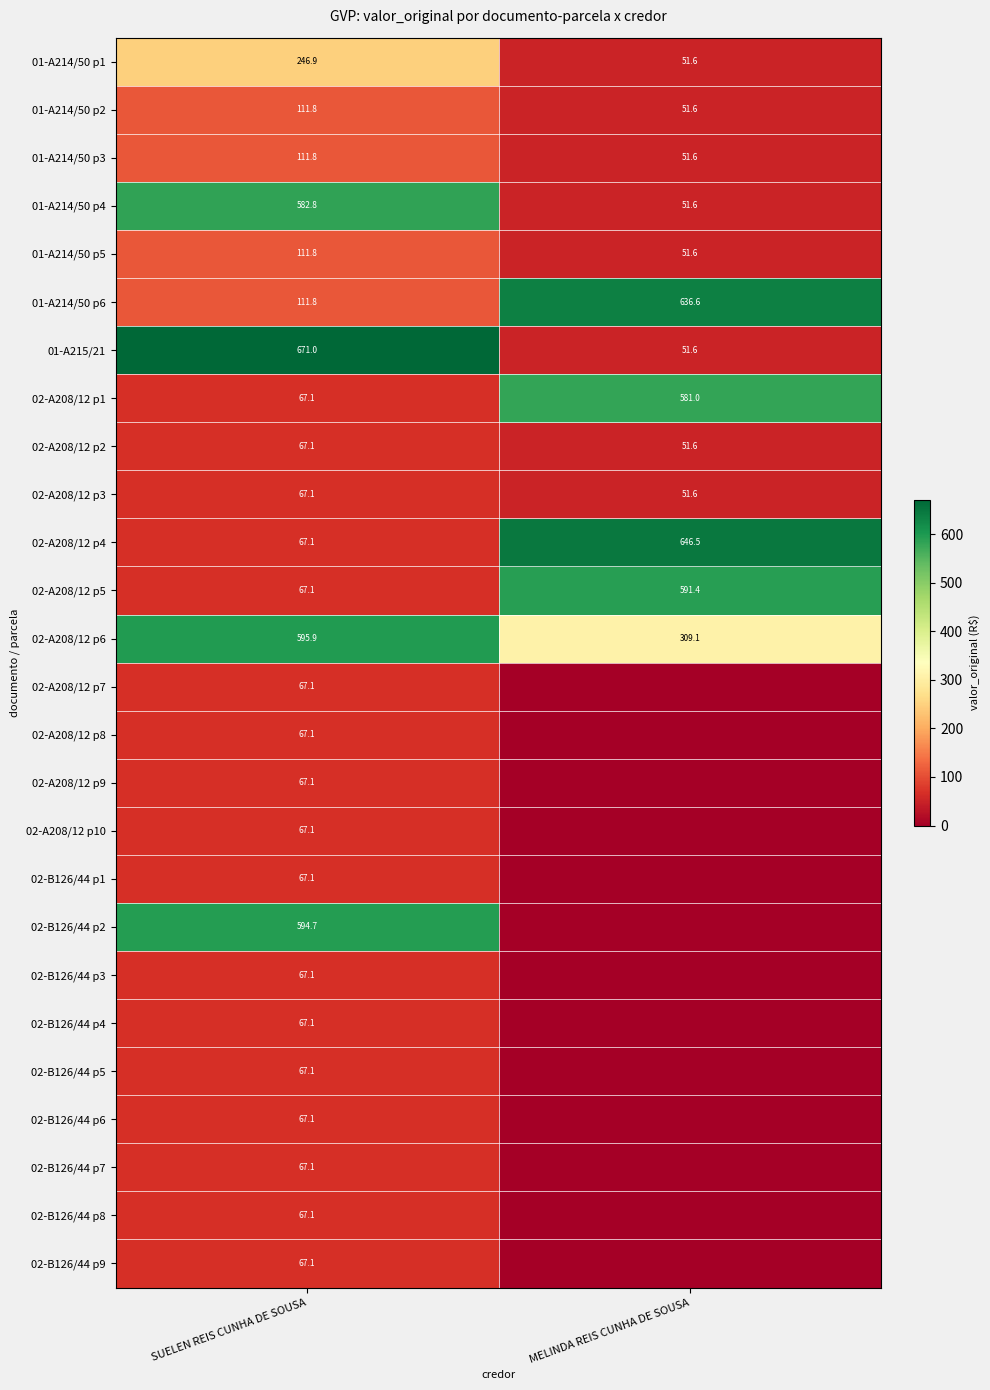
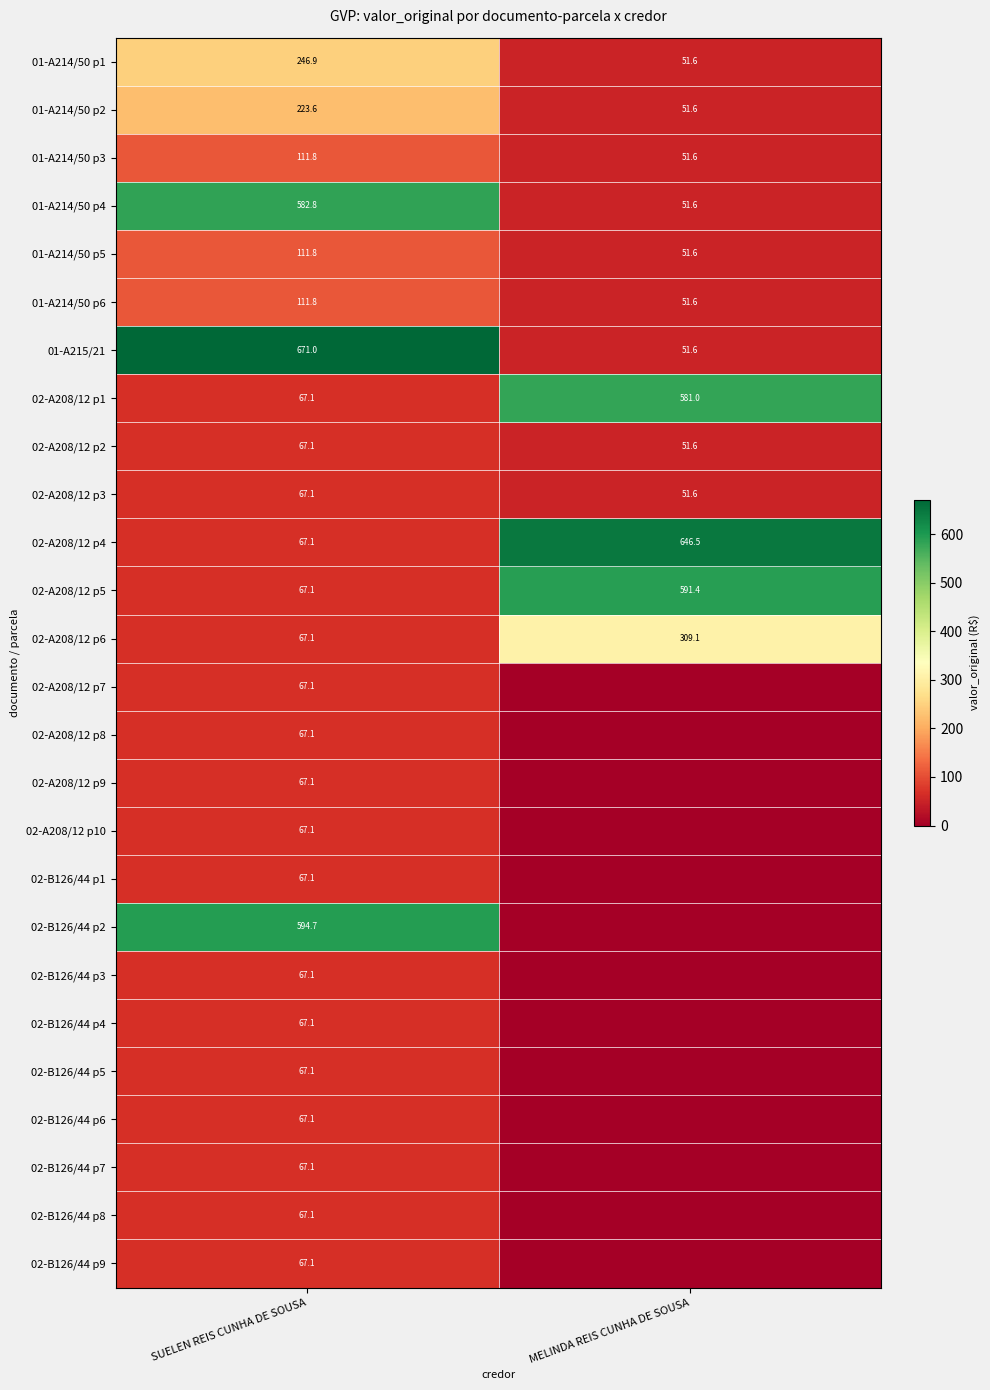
  {
    "01-A214/50 p1": {
      "SUELEN REIS CUNHA DE SOUSA": 246.9,
      "MELINDA REIS CUNHA DE SOUSA": 51.6
    },
    "01-A214/50 p2": {
-     "SUELEN REIS CUNHA DE SOUSA": 111.8,
+     "SUELEN REIS CUNHA DE SOUSA": 223.6,
      "MELINDA REIS CUNHA DE SOUSA": 51.6
    },
    "01-A214/50 p3": {
      "SUELEN REIS CUNHA DE SOUSA": 111.8,
      "MELINDA REIS CUNHA DE SOUSA": 51.6
    },
    "01-A214/50 p4": {
      "SUELEN REIS CUNHA DE SOUSA": 582.8,
      "MELINDA REIS CUNHA DE SOUSA": 51.6
    },
    "01-A214/50 p5": {
      "SUELEN REIS CUNHA DE SOUSA": 111.8,
      "MELINDA REIS CUNHA DE SOUSA": 51.6
    },
    "01-A214/50 p6": {
      "SUELEN REIS CUNHA DE SOUSA": 111.8,
-     "MELINDA REIS CUNHA DE SOUSA": 636.6
+     "MELINDA REIS CUNHA DE SOUSA": 51.6
    },
    "01-A215/21": {
      "SUELEN REIS CUNHA DE SOUSA": 671.0,
      "MELINDA REIS CUNHA DE SOUSA": 51.6
    },
    "02-A208/12 p1": {
      "SUELEN REIS CUNHA DE SOUSA": 67.1,
      "MELINDA REIS CUNHA DE SOUSA": 581.0
    },
    "02-A208/12 p2": {
      "SUELEN REIS CUNHA DE SOUSA": 67.1,
      "MELINDA REIS CUNHA DE SOUSA": 51.6
    },
    "02-A208/12 p3": {
      "SUELEN REIS CUNHA DE SOUSA": 67.1,
      "MELINDA REIS CUNHA DE SOUSA": 51.6
    },
    "02-A208/12 p4": {
      "SUELEN REIS CUNHA DE SOUSA": 67.1,
      "MELINDA REIS CUNHA DE SOUSA": 646.5
    },
    "02-A208/12 p5": {
      "SUELEN REIS CUNHA DE SOUSA": 67.1,
      "MELINDA REIS CUNHA DE SOUSA": 591.4
    },
    "02-A208/12 p6": {
-     "SUELEN REIS CUNHA DE SOUSA": 595.9,
+     "SUELEN REIS CUNHA DE SOUSA": 67.1,
      "MELINDA REIS CUNHA DE SOUSA": 309.1
    },
    "02-A208/12 p7": {
      "SUELEN REIS CUNHA DE SOUSA": 67.1
    },
    "02-A208/12 p8": {
      "SUELEN REIS CUNHA DE SOUSA": 67.1
    },
    "02-A208/12 p9": {
      "SUELEN REIS CUNHA DE SOUSA": 67.1
    },
    "02-A208/12 p10": {
      "SUELEN REIS CUNHA DE SOUSA": 67.1
    },
    "02-B126/44 p1": {
      "SUELEN REIS CUNHA DE SOUSA": 67.1
    },
    "02-B126/44 p2": {
      "SUELEN REIS CUNHA DE SOUSA": 594.7
    },
    "02-B126/44 p3": {
      "SUELEN REIS CUNHA DE SOUSA": 67.1
    },
    "02-B126/44 p4": {
      "SUELEN REIS CUNHA DE SOUSA": 67.1
    },
    "02-B126/44 p5": {
      "SUELEN REIS CUNHA DE SOUSA": 67.1
    },
    "02-B126/44 p6": {
      "SUELEN REIS CUNHA DE SOUSA": 67.1
    },
    "02-B126/44 p7": {
      "SUELEN REIS CUNHA DE SOUSA": 67.1
    },
    "02-B126/44 p8": {
      "SUELEN REIS CUNHA DE SOUSA": 67.1
    },
    "02-B126/44 p9": {
      "SUELEN REIS CUNHA DE SOUSA": 67.1
    }
  }
